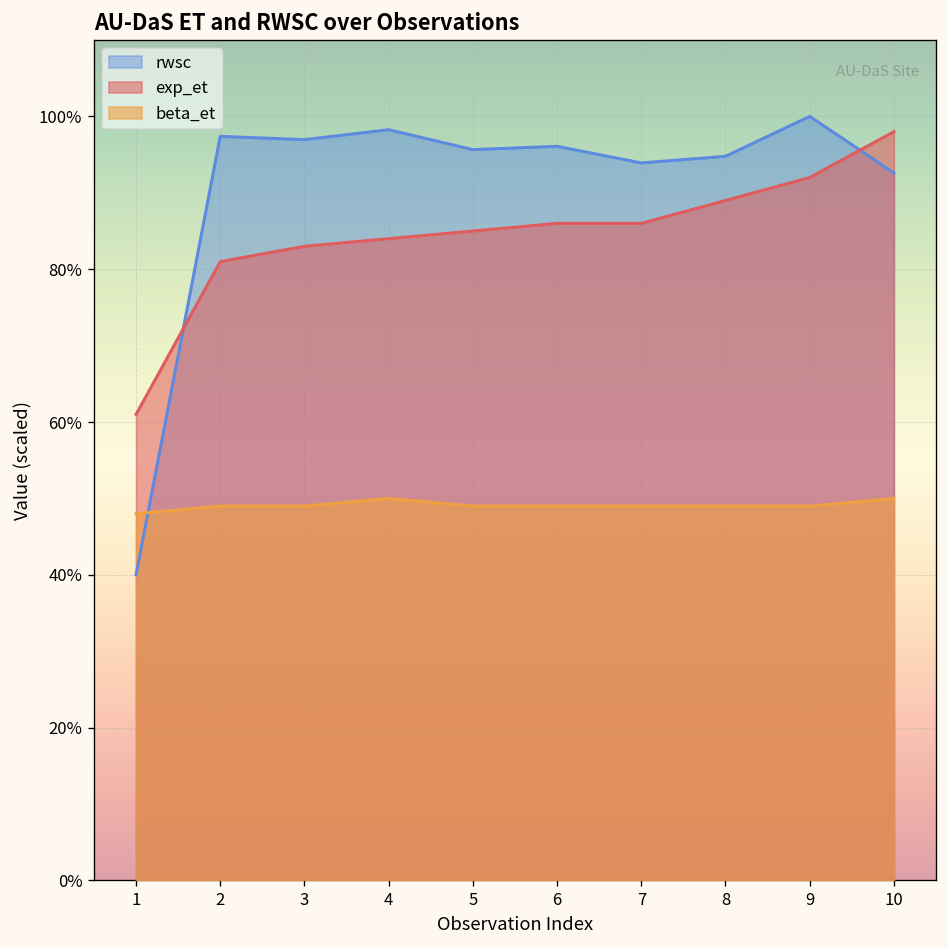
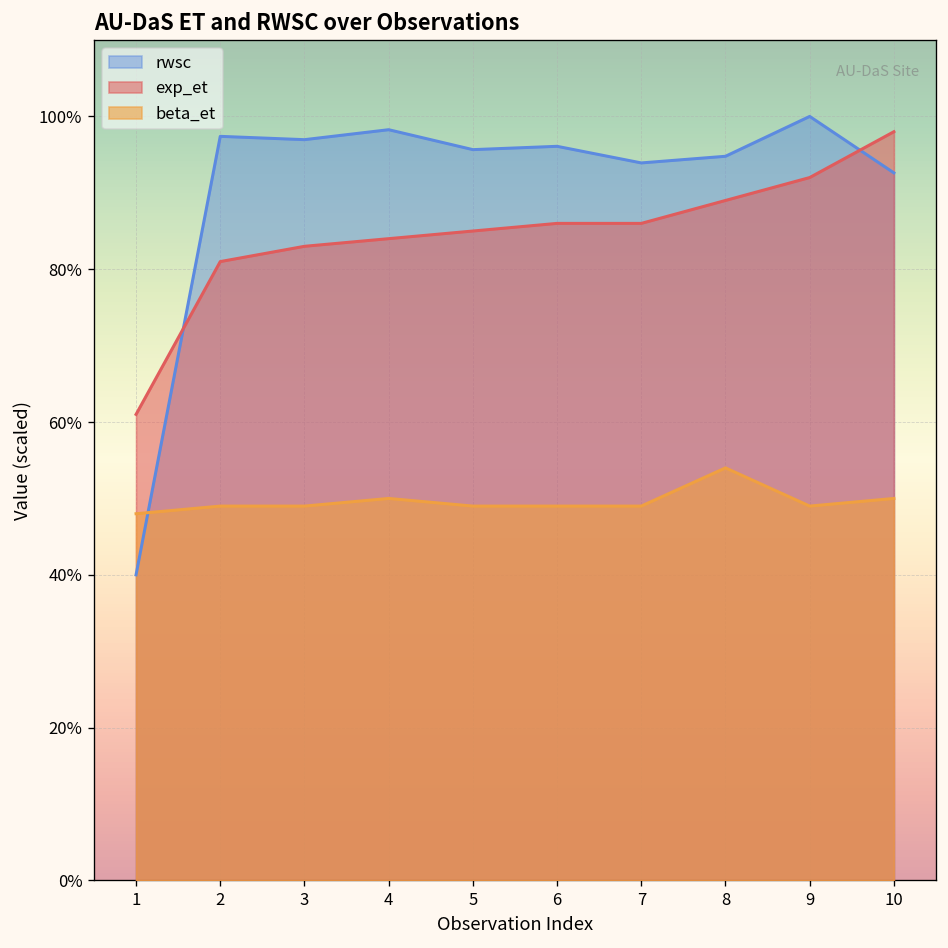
  {
    "rwsc": {
      "1": "40%",
      "2": "97%",
      "3": "97%",
      "4": "98%",
      "5": "96%",
      "6": "96%",
      "7": "94%",
      "8": "95%",
      "9": "100%",
      "10": "93%"
    },
    "exp_et": {
      "1": "61%",
      "2": "81%",
      "3": "83%",
      "4": "84%",
      "5": "85%",
      "6": "86%",
      "7": "86%",
      "8": "89%",
      "9": "92%",
      "10": "98%"
    },
    "beta_et": {
      "1": "48%",
      "2": "49%",
      "3": "49%",
      "4": "50%",
      "5": "49%",
      "6": "49%",
      "7": "49%",
-     "8": "49%",
+     "8": "54%",
      "9": "49%",
      "10": "50%"
    }
  }
